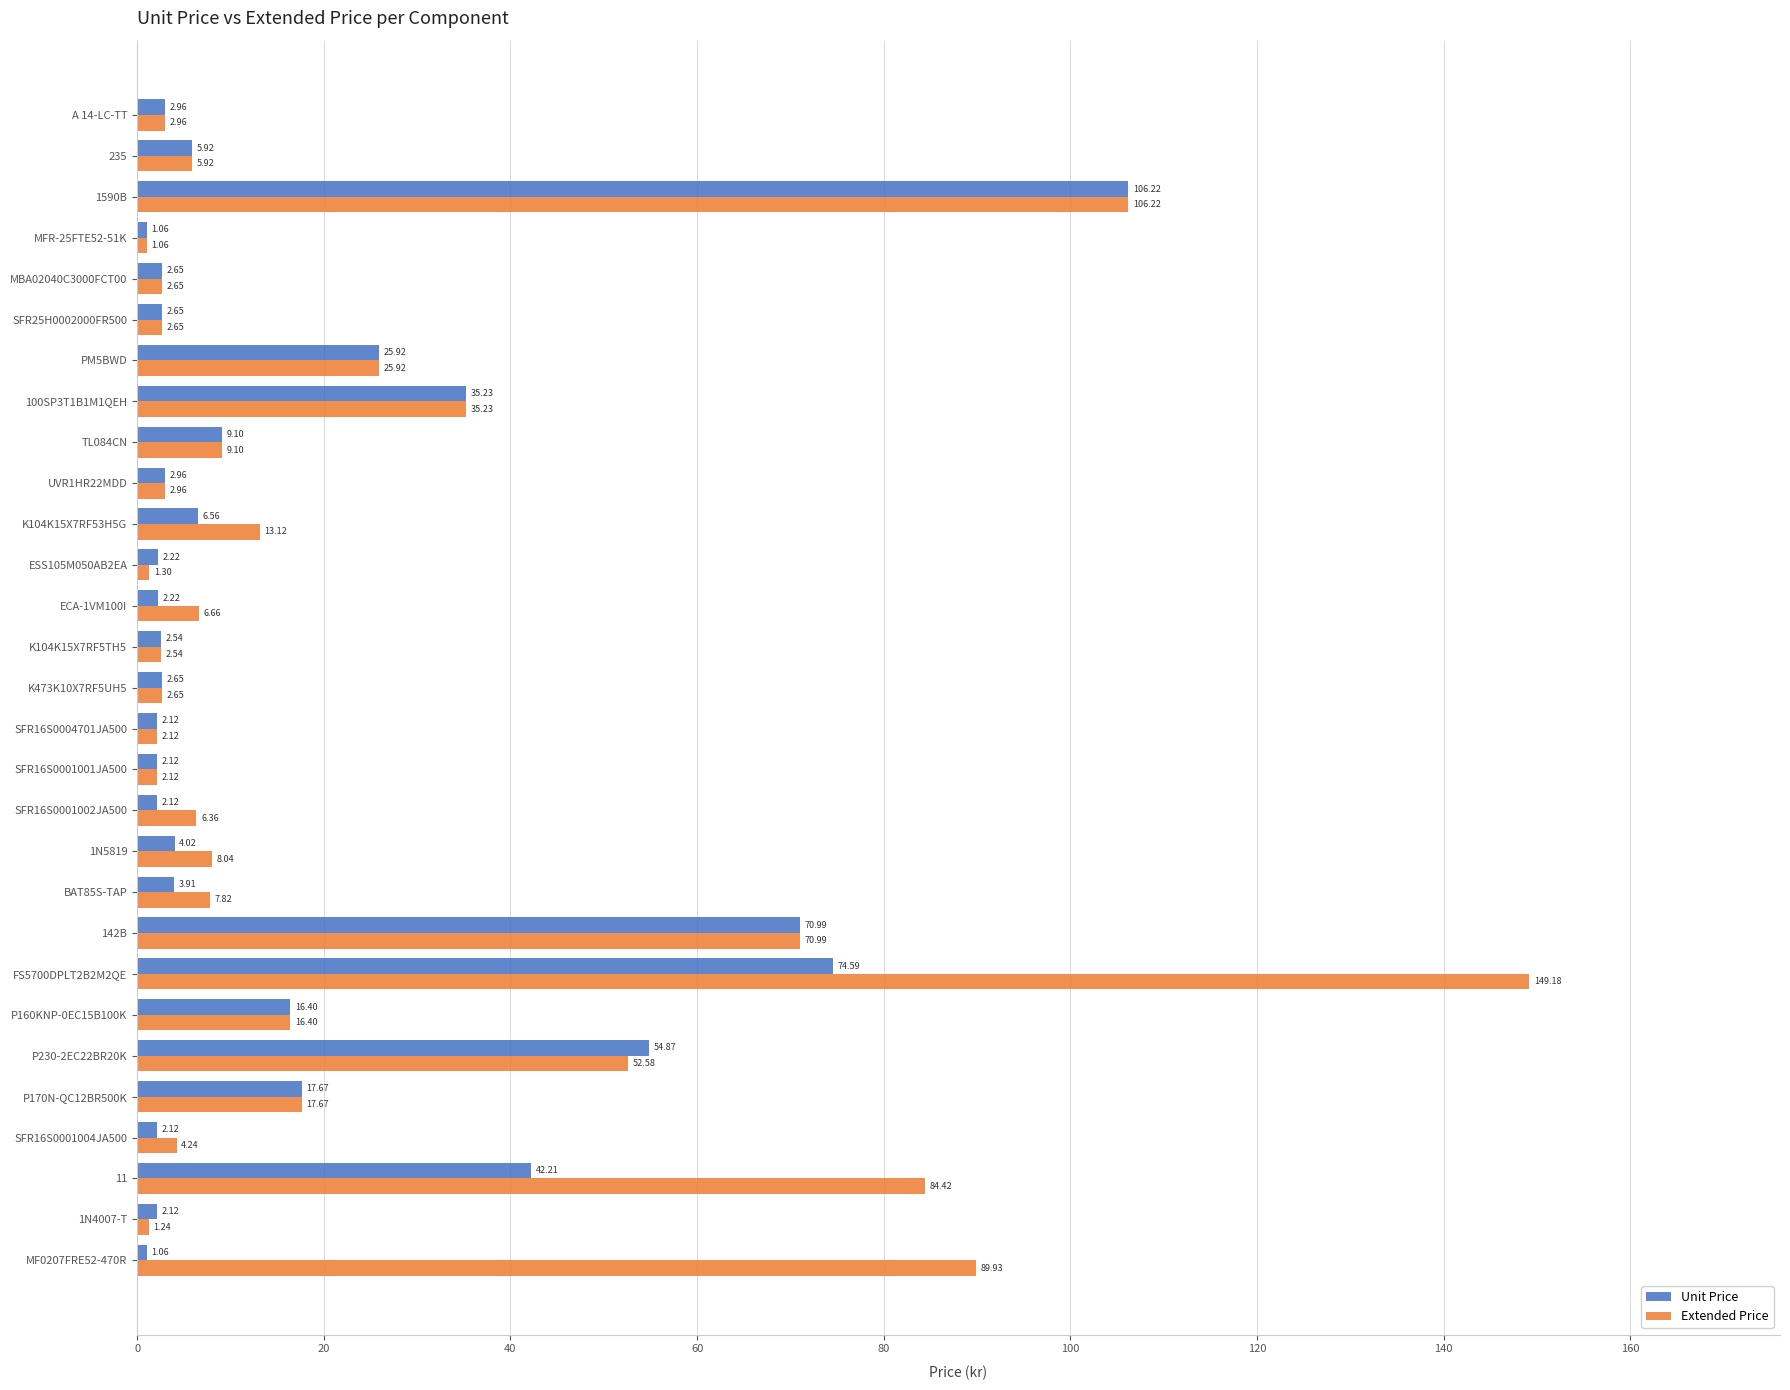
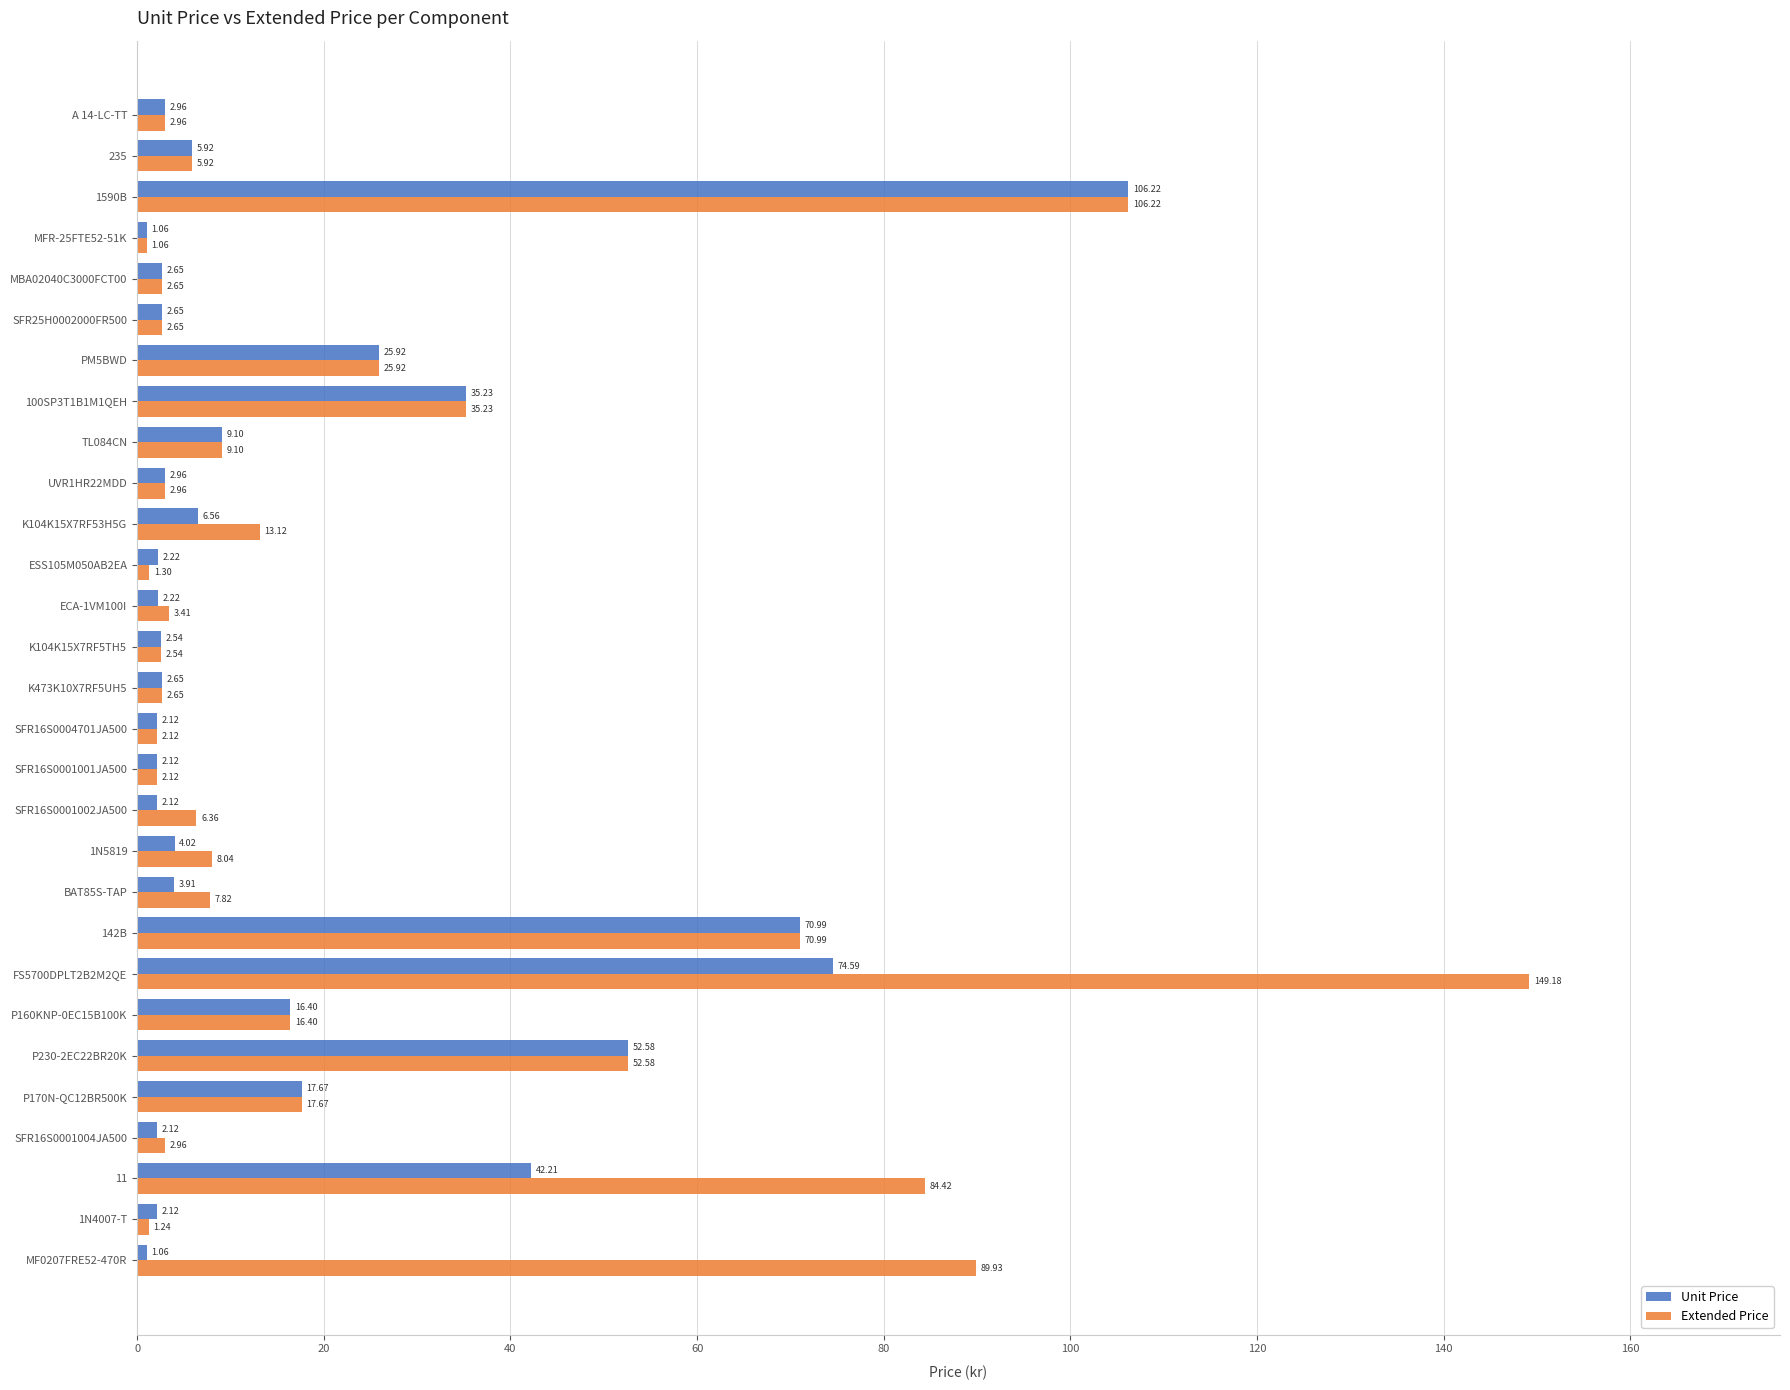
  {
    "Unit Price": {
      "A 14-LC-TT": 2.96,
      "235": 5.92,
      "1590B": 106.22,
      "MFR-25FTE52-51K": 1.06,
      "MBA02040C3000FCT00": 2.65,
      "SFR25H0002000FR500": 2.65,
      "PM5BWD": 25.92,
      "100SP3T1B1M1QEH": 35.23,
      "TL084CN": 9.10,
      "UVR1HR22MDD": 2.96,
      "K104K15X7RF53H5G": 6.56,
      "ESS105M050AB2EA": 2.22,
      "ECA-1VM100I": 2.22,
      "K104K15X7RF5TH5": 2.54,
      "K473K10X7RF5UH5": 2.65,
      "SFR16S0004701JA500": 2.12,
      "SFR16S0001001JA500": 2.12,
      "SFR16S0001002JA500": 2.12,
      "1N5819": 4.02,
      "BAT85S-TAP": 3.91,
      "142B": 70.99,
      "FS5700DPLT2B2M2QE": 74.59,
      "P160KNP-0EC15B100K": 16.40,
-     "P230-2EC22BR20K": 54.87,
+     "P230-2EC22BR20K": 52.58,
      "P170N-QC12BR500K": 17.67,
      "SFR16S0001004JA500": 2.12,
      "11": 42.21,
      "1N4007-T": 2.12,
      "MF0207FRE52-470R": 1.06
    },
    "Extended Price": {
      "A 14-LC-TT": 2.96,
      "235": 5.92,
      "1590B": 106.22,
      "MFR-25FTE52-51K": 1.06,
      "MBA02040C3000FCT00": 2.65,
      "SFR25H0002000FR500": 2.65,
      "PM5BWD": 25.92,
      "100SP3T1B1M1QEH": 35.23,
      "TL084CN": 9.10,
      "UVR1HR22MDD": 2.96,
      "K104K15X7RF53H5G": 13.12,
      "ESS105M050AB2EA": 1.30,
-     "ECA-1VM100I": 6.66,
+     "ECA-1VM100I": 3.41,
      "K104K15X7RF5TH5": 2.54,
      "K473K10X7RF5UH5": 2.65,
      "SFR16S0004701JA500": 2.12,
      "SFR16S0001001JA500": 2.12,
      "SFR16S0001002JA500": 6.36,
      "1N5819": 8.04,
      "BAT85S-TAP": 7.82,
      "142B": 70.99,
      "FS5700DPLT2B2M2QE": 149.18,
      "P160KNP-0EC15B100K": 16.40,
      "P230-2EC22BR20K": 52.58,
      "P170N-QC12BR500K": 17.67,
-     "SFR16S0001004JA500": 4.24,
+     "SFR16S0001004JA500": 2.96,
      "11": 84.42,
      "1N4007-T": 1.24,
      "MF0207FRE52-470R": 89.93
    }
  }
